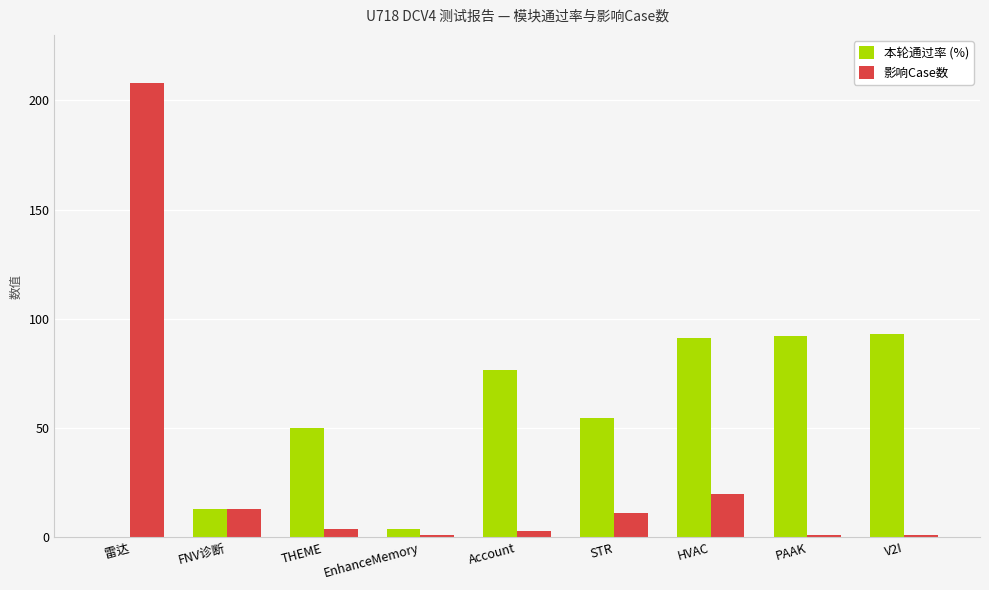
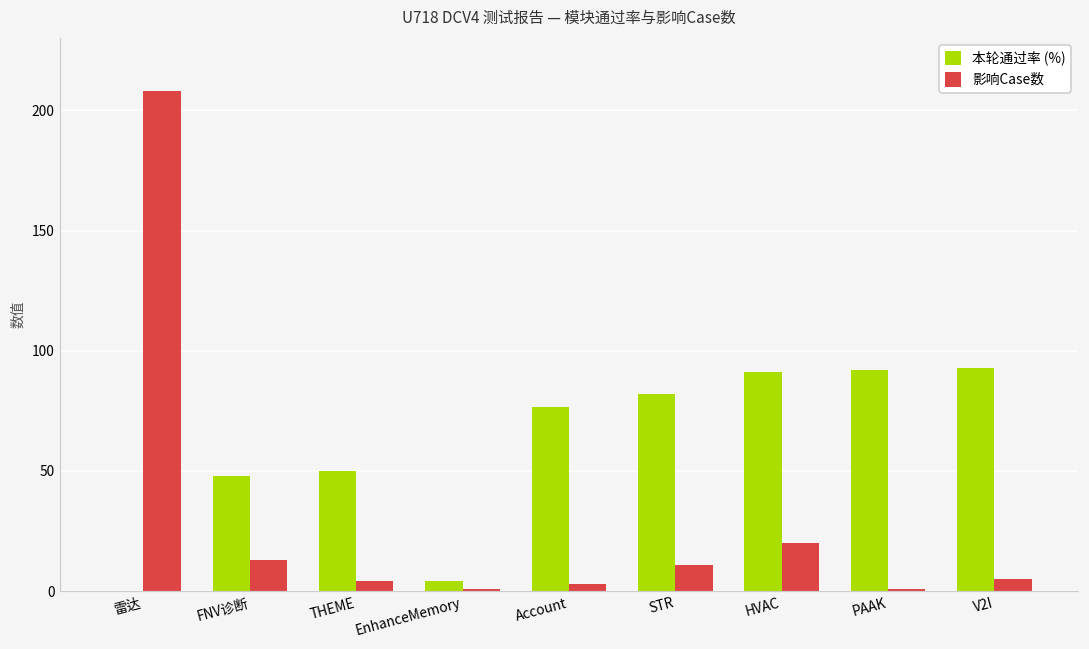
  {
    "本轮通过率 (%)": {
      "雷达": 0,
-     "FNV诊断": 13,
+     "FNV诊断": 48,
      "THEME": 50,
      "EnhanceMemory": 4,
      "Account": 77,
-     "STR": 55,
+     "STR": 82,
      "HVAC": 91,
      "PAAK": 92,
      "V2I": 93
    },
    "影响Case数": {
      "雷达": 208,
      "FNV诊断": 13,
      "THEME": 4,
      "Account": 3,
      "STR": 11,
      "HVAC": 20,
-     "V2I": 1
+     "V2I": 5
    }
  }
